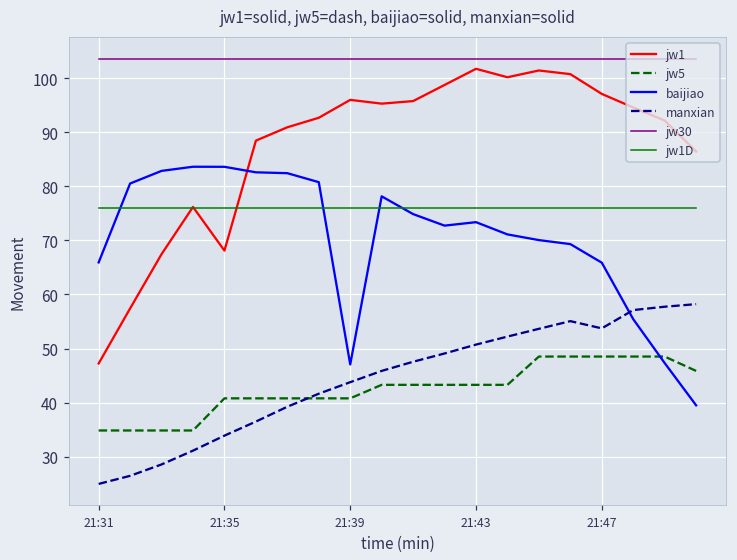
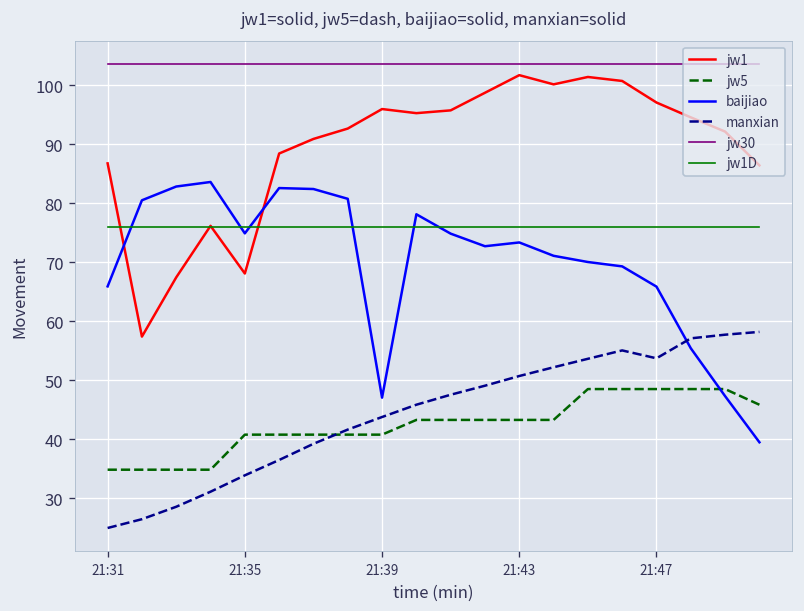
  {
    "jw1": {
-     "21:31": 47,
+     "21:31": 87,
      "21:35": 68,
      "21:39": 96,
      "21:43": 102,
      "21:47": 97
    },
    "baijiao": {
      "21:31": 66,
-     "21:35": 84,
+     "21:35": 75,
      "21:39": 47,
      "21:43": 73,
      "21:47": 66
    },
    "manxian": {
      "21:31": 25,
      "21:35": 34,
      "21:39": 44,
      "21:43": 51,
      "21:47": 54
    },
    "jw30": {
      "21:31": 104,
      "21:35": 104,
      "21:39": 104,
      "21:43": 104,
      "21:47": 104
    }
  }
